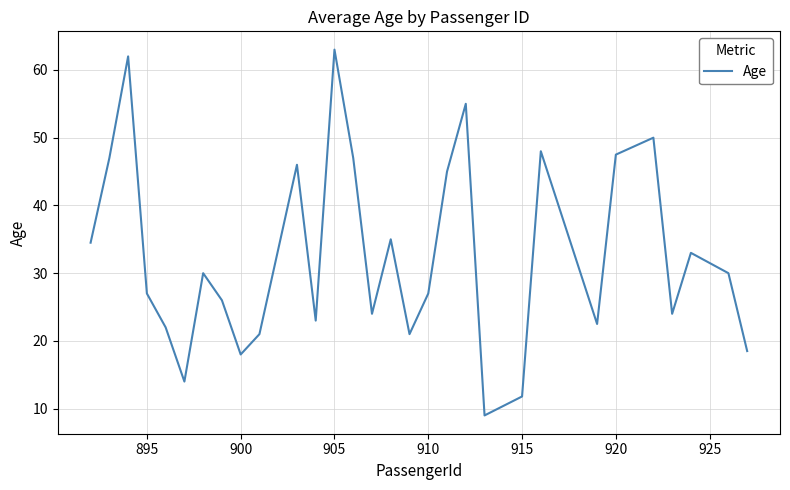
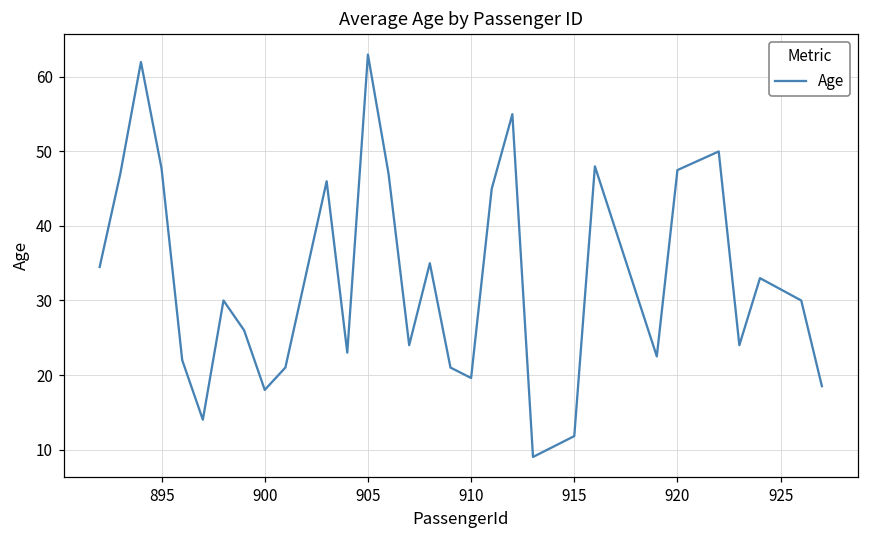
  {
-   "895": 27,
+   "895": 48,
    "900": 18,
    "905": 63,
-   "910": 27,
+   "910": 20,
    "915": 12,
    "920": 48
  }
